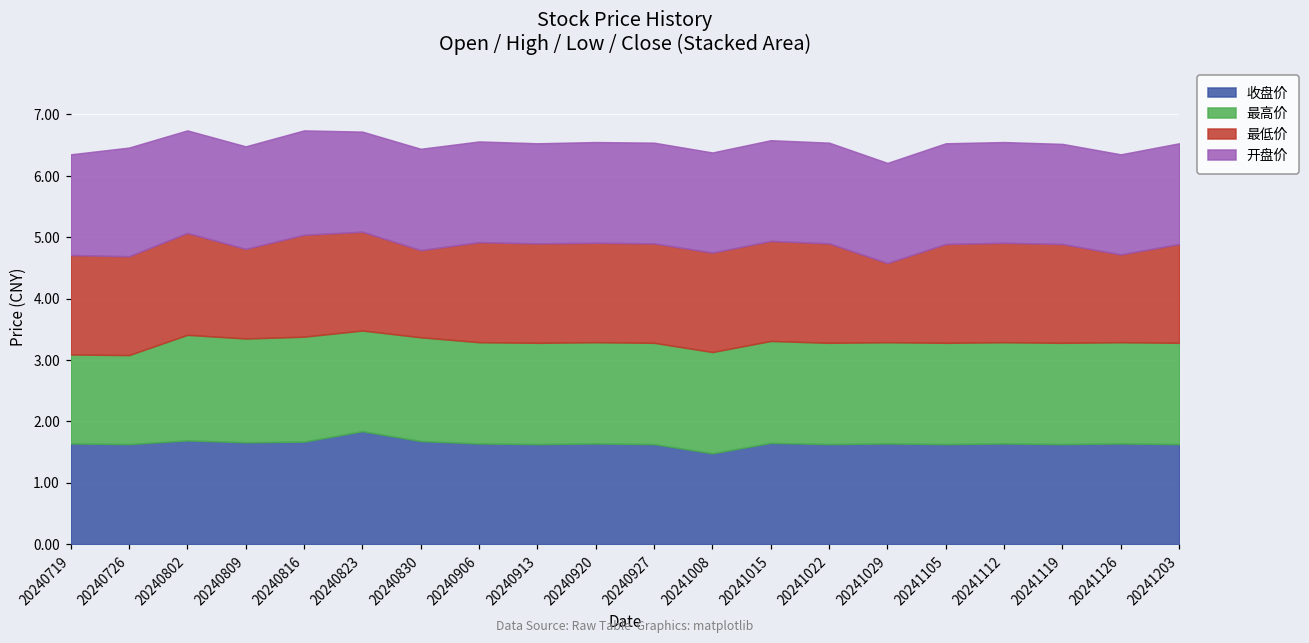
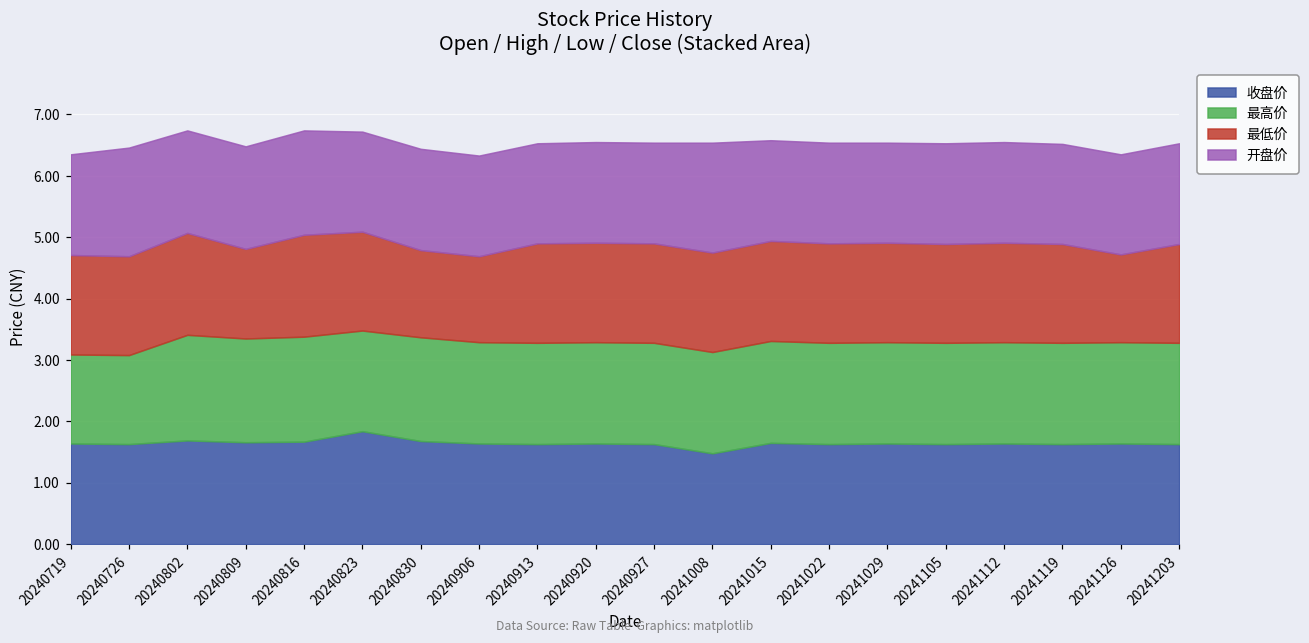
  {
    "收盘价": {
      "20240719": 1.6,
      "20240726": 1.6,
      "20240802": 1.7,
      "20240809": 1.7,
      "20240816": 1.7,
      "20240823": 1.8,
      "20240830": 1.7,
      "20240906": 1.6,
      "20240913": 1.6,
      "20240920": 1.6,
      "20240927": 1.6,
      "20241008": 1.5,
      "20241015": 1.7,
      "20241022": 1.6,
      "20241029": 1.6,
      "20241105": 1.6,
      "20241112": 1.6,
      "20241119": 1.6,
      "20241126": 1.6,
      "20241203": 1.6
    },
    "最高价": {
      "20240719": 1.5,
      "20240726": 1.5,
      "20240802": 1.7,
      "20240809": 1.7,
      "20240816": 1.7,
      "20240823": 1.6,
      "20240830": 1.7,
      "20240906": 1.7,
      "20240913": 1.7,
      "20240920": 1.7,
      "20240927": 1.7,
      "20241008": 1.7,
      "20241015": 1.7,
      "20241022": 1.7,
      "20241029": 1.7,
      "20241105": 1.7,
      "20241112": 1.7,
      "20241119": 1.7,
      "20241126": 1.7,
      "20241203": 1.7
    },
    "最低价": {
      "20240719": 1.6,
      "20240726": 1.6,
      "20240802": 1.7,
      "20240809": 1.5,
      "20240816": 1.7,
      "20240823": 1.6,
      "20240830": 1.4,
-     "20240906": 1.6,
+     "20240906": 1.4,
      "20240913": 1.6,
      "20240920": 1.6,
      "20240927": 1.6,
      "20241008": 1.6,
      "20241015": 1.6,
      "20241022": 1.6,
-     "20241029": 1.3,
+     "20241029": 1.6,
      "20241105": 1.6,
      "20241112": 1.6,
      "20241119": 1.6,
      "20241126": 1.4,
      "20241203": 1.6
    },
    "开盘价": {
      "20240719": 1.6,
      "20240726": 1.8,
      "20240802": 1.7,
      "20240809": 1.7,
      "20240816": 1.7,
      "20240823": 1.6,
      "20240830": 1.6,
      "20240906": 1.6,
      "20240913": 1.6,
      "20240920": 1.6,
      "20240927": 1.6,
-     "20241008": 1.6,
+     "20241008": 1.8,
      "20241015": 1.6,
      "20241022": 1.6,
      "20241029": 1.6,
      "20241105": 1.6,
      "20241112": 1.6,
      "20241119": 1.6,
      "20241126": 1.6,
      "20241203": 1.6
    }
  }
